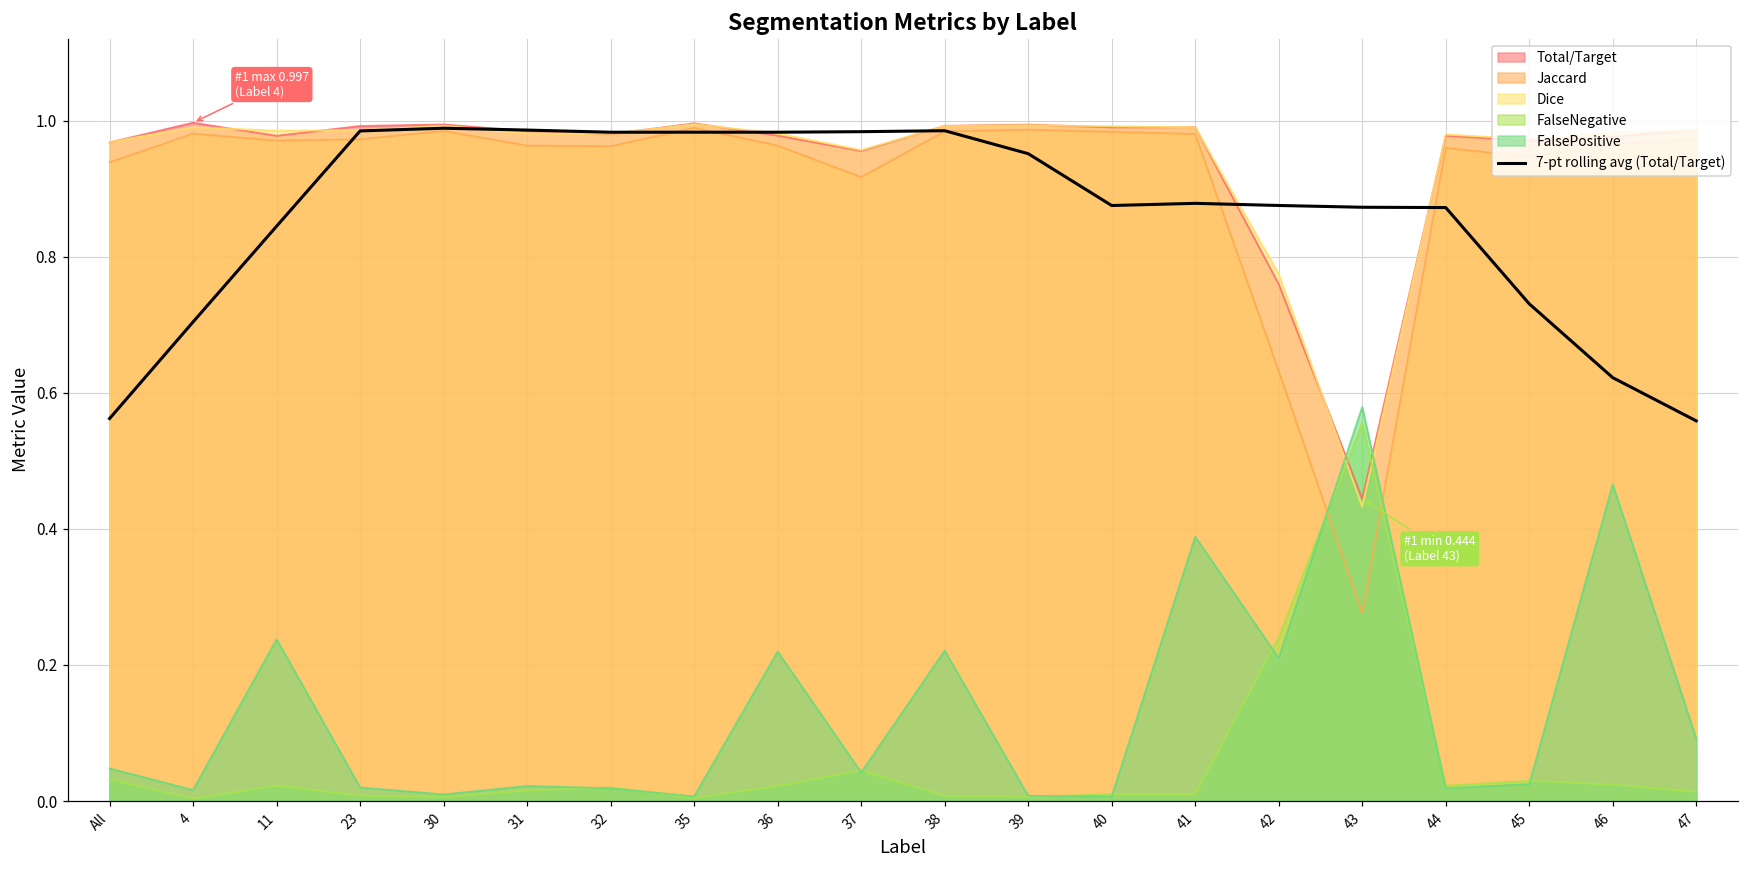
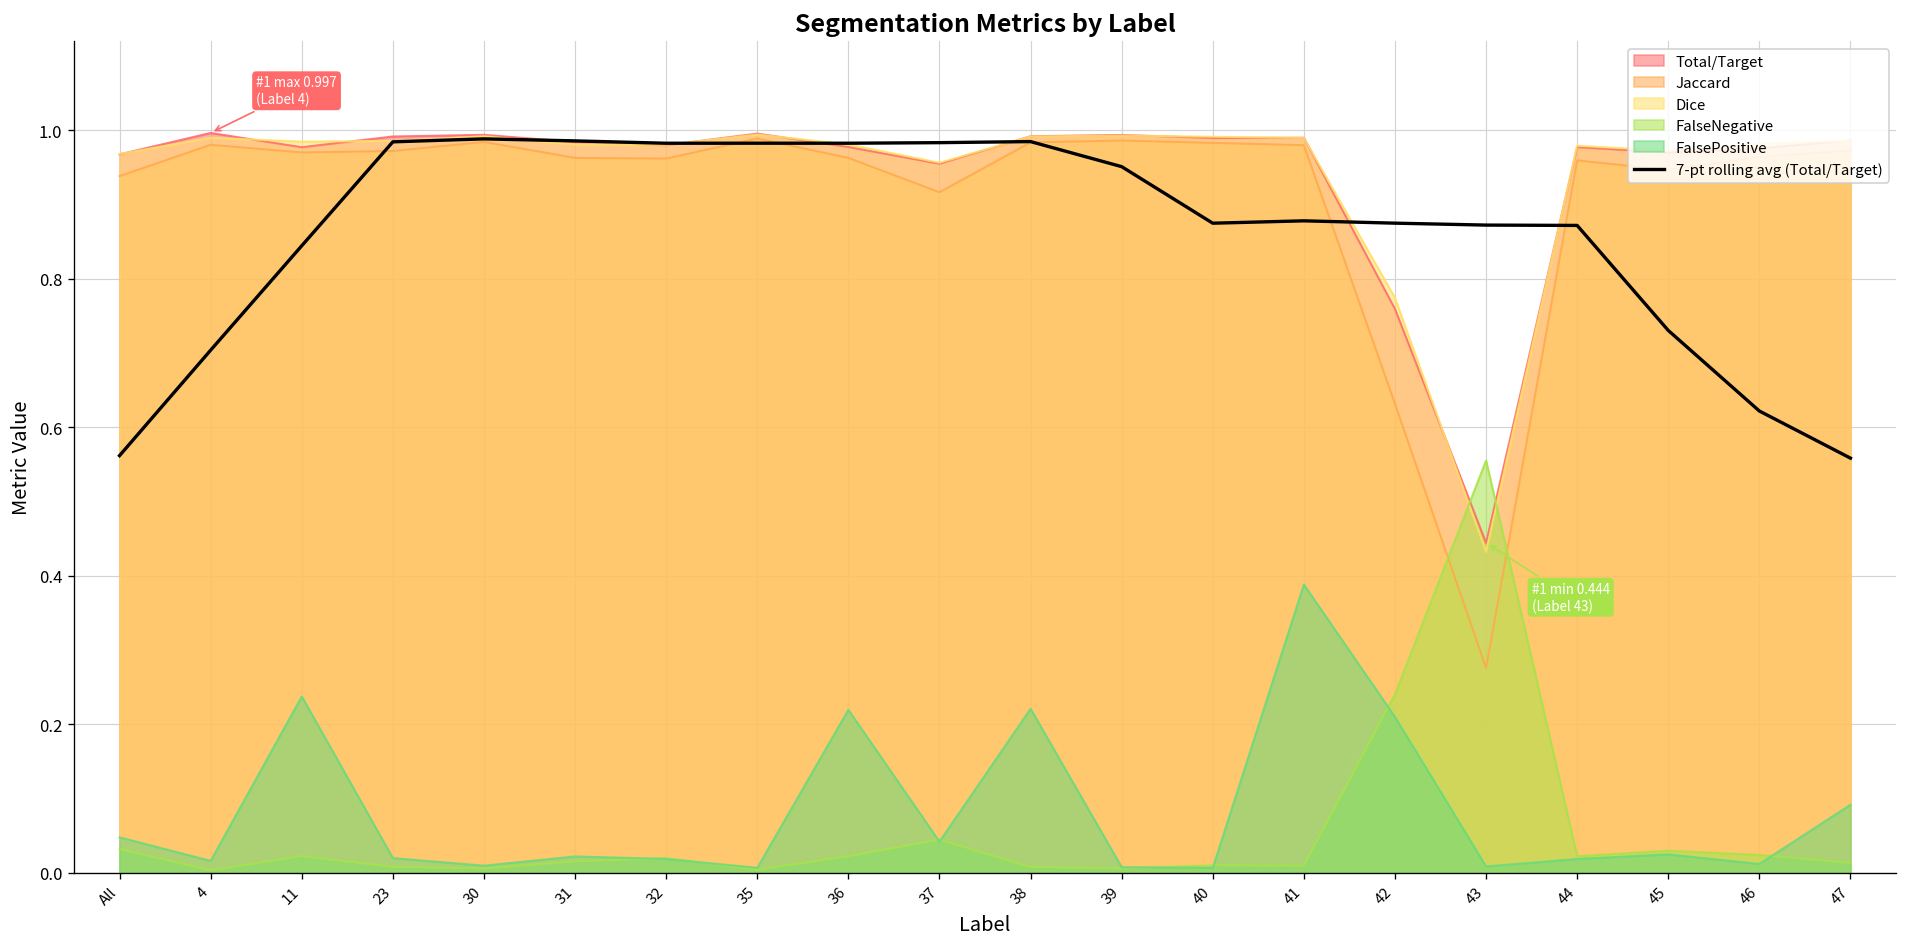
  {
    "FalseNegative": {
      "All": 0.03,
      "4": 0.00,
      "11": 0.02,
      "23": 0.01,
      "31": 0.02,
      "36": 0.02,
      "38": 0.01,
      "41": 0.01,
      "42": 0.24,
      "43": 0.56,
      "45": 0.03,
      "46": 0.02,
      "47": 0.01
    },
    "FalsePositive": {
      "All": 0.05,
      "4": 0.02,
      "11": 0.24,
      "23": 0.02,
      "31": 0.02,
      "36": 0.22,
      "38": 0.22,
      "41": 0.39,
      "42": 0.21,
-     "43": 0.58,
+     "43": 0.01,
      "45": 0.02,
-     "46": 0.47,
+     "46": 0.01,
      "47": 0.09
    },
    "7-pt rolling avg (Total/Target)": {
      "All": 0.56,
      "4": 0.70,
      "11": 0.84,
      "35": 0.98,
      "37": 0.98,
      "39": 0.95,
      "40": 0.88,
      "41": 0.88,
      "42": 0.88,
      "43": 0.87,
      "44": 0.87,
      "45": 0.73,
      "46": 0.62,
      "47": 0.56
    }
  }
